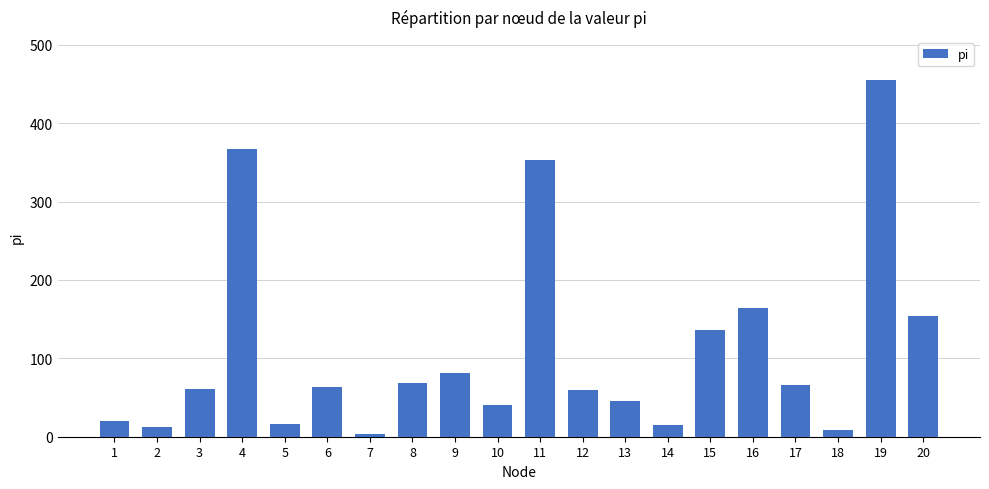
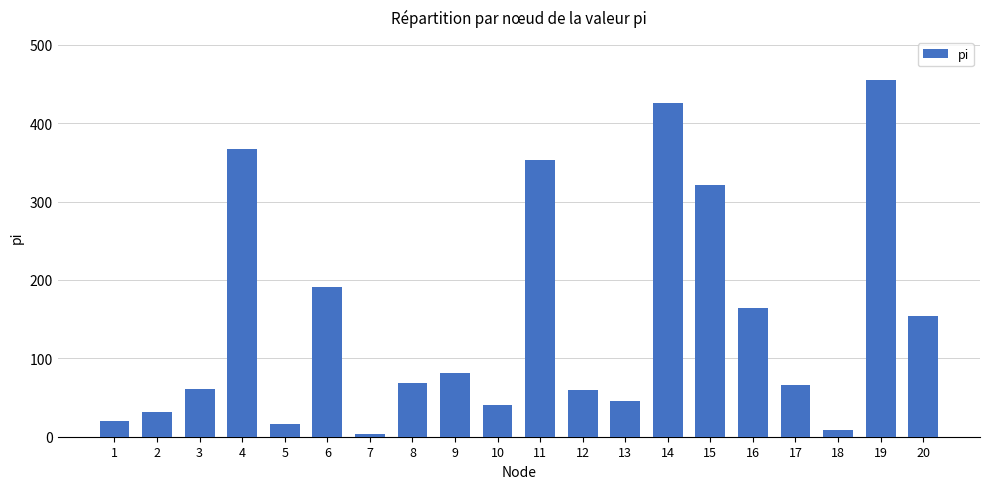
  {
    "1": 20,
-   "2": 10,
+   "2": 30,
    "3": 60,
    "4": 370,
    "5": 20,
-   "6": 60,
+   "6": 190,
    "8": 70,
    "9": 80,
    "10": 40,
    "11": 350,
    "12": 60,
    "13": 50,
-   "14": 10,
-   "15": 140,
+   "14": 430,
+   "15": 320,
    "16": 160,
    "17": 70,
    "18": 10,
    "19": 460,
    "20": 150
  }
